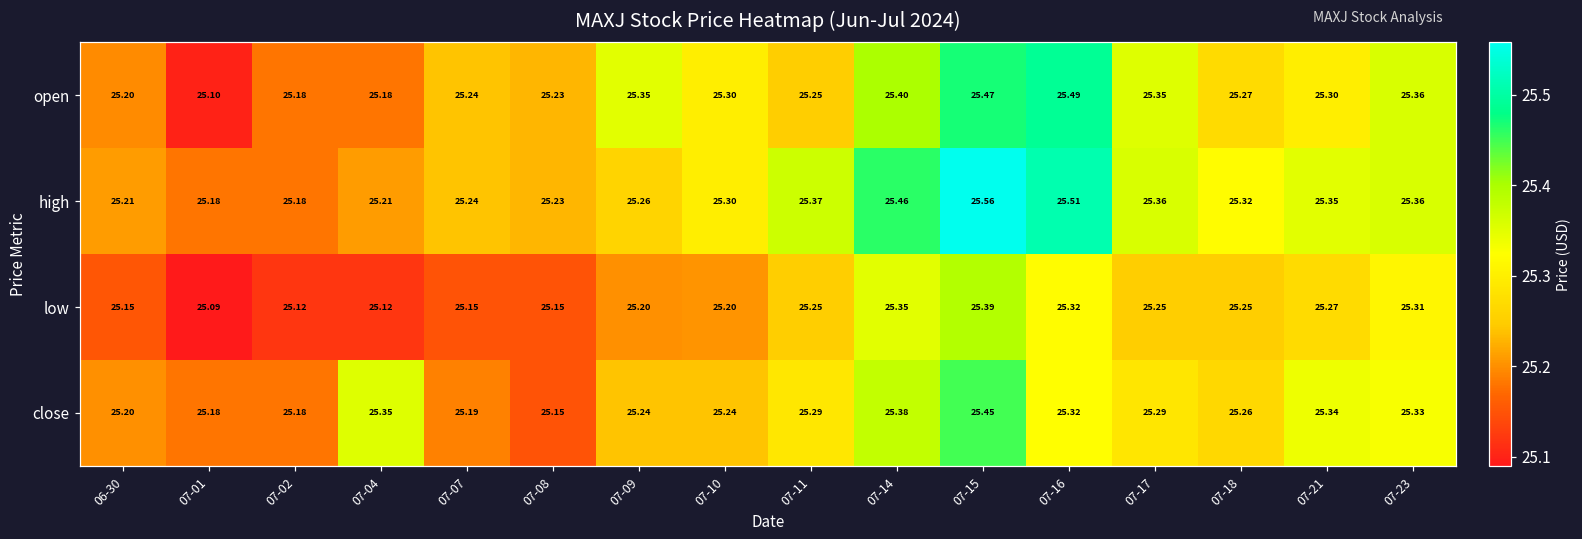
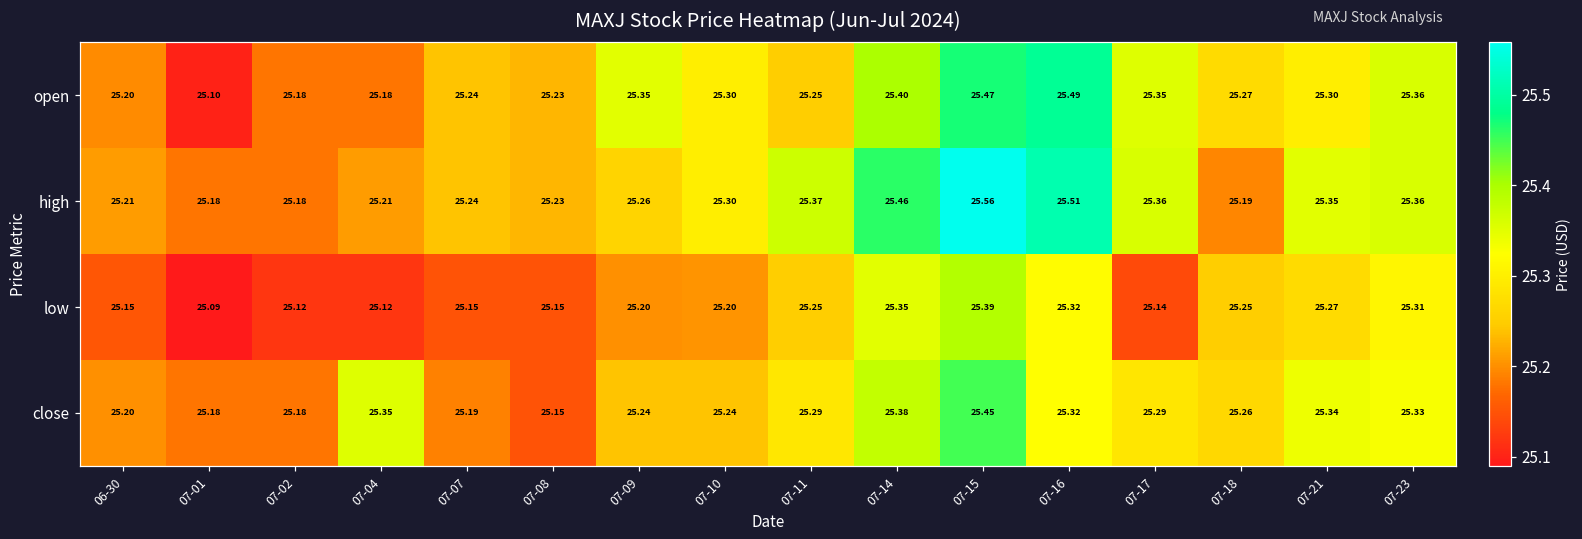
  {
    "open": {
      "06-30": 25.20,
      "07-01": 25.10,
      "07-02": 25.18,
      "07-04": 25.18,
      "07-07": 25.24,
      "07-08": 25.23,
      "07-09": 25.35,
      "07-10": 25.30,
      "07-11": 25.25,
      "07-14": 25.40,
      "07-15": 25.47,
      "07-16": 25.49,
      "07-17": 25.35,
      "07-18": 25.27,
      "07-21": 25.30,
      "07-23": 25.36
    },
    "high": {
      "06-30": 25.21,
      "07-01": 25.18,
      "07-02": 25.18,
      "07-04": 25.21,
      "07-07": 25.24,
      "07-08": 25.23,
      "07-09": 25.26,
      "07-10": 25.30,
      "07-11": 25.37,
      "07-14": 25.46,
      "07-15": 25.56,
      "07-16": 25.51,
      "07-17": 25.36,
-     "07-18": 25.32,
+     "07-18": 25.19,
      "07-21": 25.35,
      "07-23": 25.36
    },
    "low": {
      "06-30": 25.15,
      "07-01": 25.09,
      "07-02": 25.12,
      "07-04": 25.12,
      "07-07": 25.15,
      "07-08": 25.15,
      "07-09": 25.20,
      "07-10": 25.20,
      "07-11": 25.25,
      "07-14": 25.35,
      "07-15": 25.39,
      "07-16": 25.32,
-     "07-17": 25.25,
+     "07-17": 25.14,
      "07-18": 25.25,
      "07-21": 25.27,
      "07-23": 25.31
    },
    "close": {
      "06-30": 25.20,
      "07-01": 25.18,
      "07-02": 25.18,
      "07-04": 25.35,
      "07-07": 25.19,
      "07-08": 25.15,
      "07-09": 25.24,
      "07-10": 25.24,
      "07-11": 25.29,
      "07-14": 25.38,
      "07-15": 25.45,
      "07-16": 25.32,
      "07-17": 25.29,
      "07-18": 25.26,
      "07-21": 25.34,
      "07-23": 25.33
    }
  }
